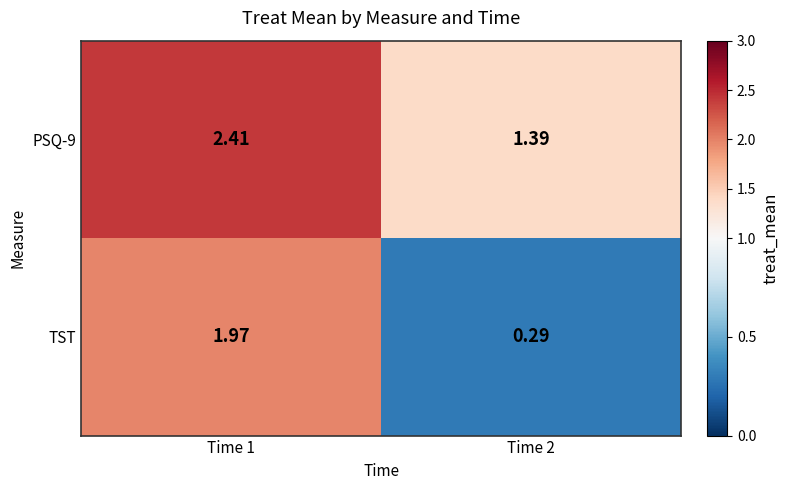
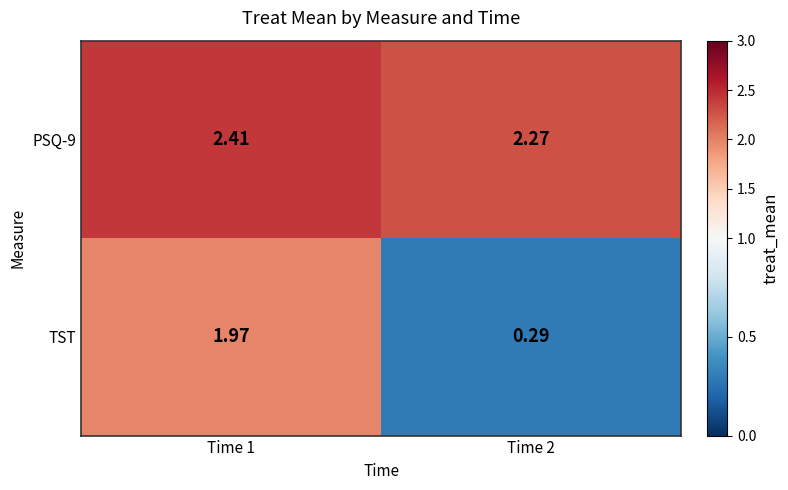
  {
    "PSQ-9": {
      "Time 1": 2.41,
-     "Time 2": 1.39
+     "Time 2": 2.27
    },
    "TST": {
      "Time 1": 1.97,
      "Time 2": 0.29
    }
  }
